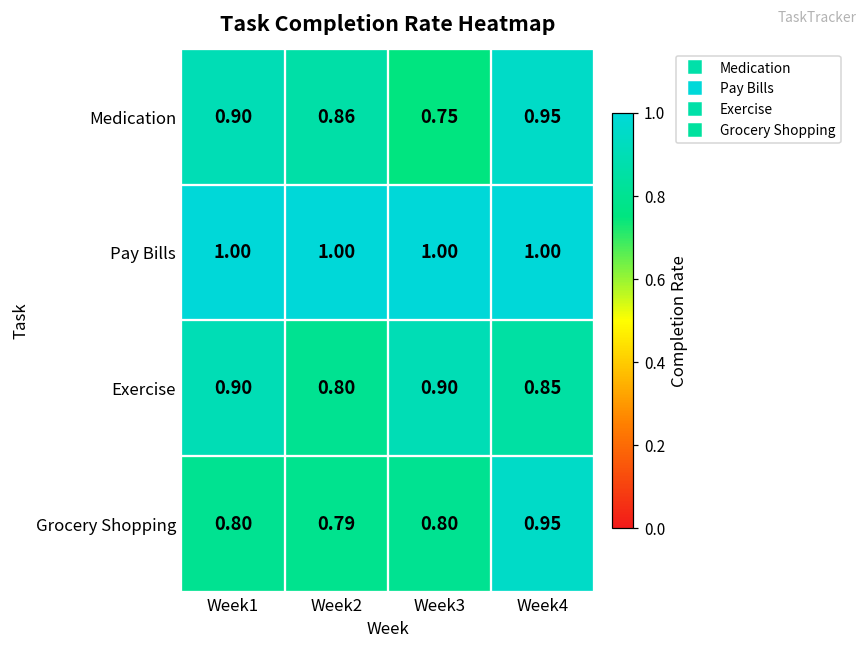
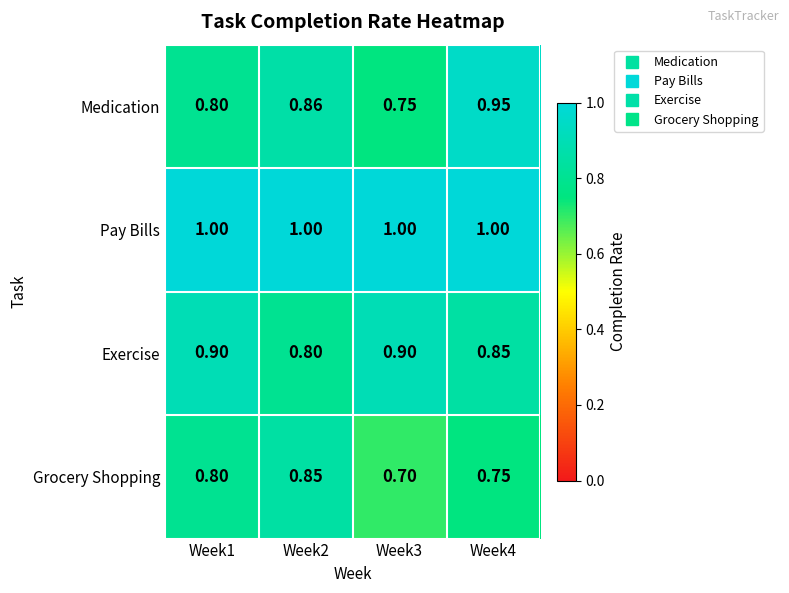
  {
    "Medication": {
-     "Week1": 0.90,
+     "Week1": 0.80,
      "Week2": 0.86,
      "Week3": 0.75,
      "Week4": 0.95
    },
    "Pay Bills": {
      "Week1": 1.00,
      "Week2": 1.00,
      "Week3": 1.00,
      "Week4": 1.00
    },
    "Exercise": {
      "Week1": 0.90,
      "Week2": 0.80,
      "Week3": 0.90,
      "Week4": 0.85
    },
    "Grocery Shopping": {
      "Week1": 0.80,
-     "Week2": 0.79,
-     "Week3": 0.80,
-     "Week4": 0.95
+     "Week2": 0.85,
+     "Week3": 0.70,
+     "Week4": 0.75
    }
  }
